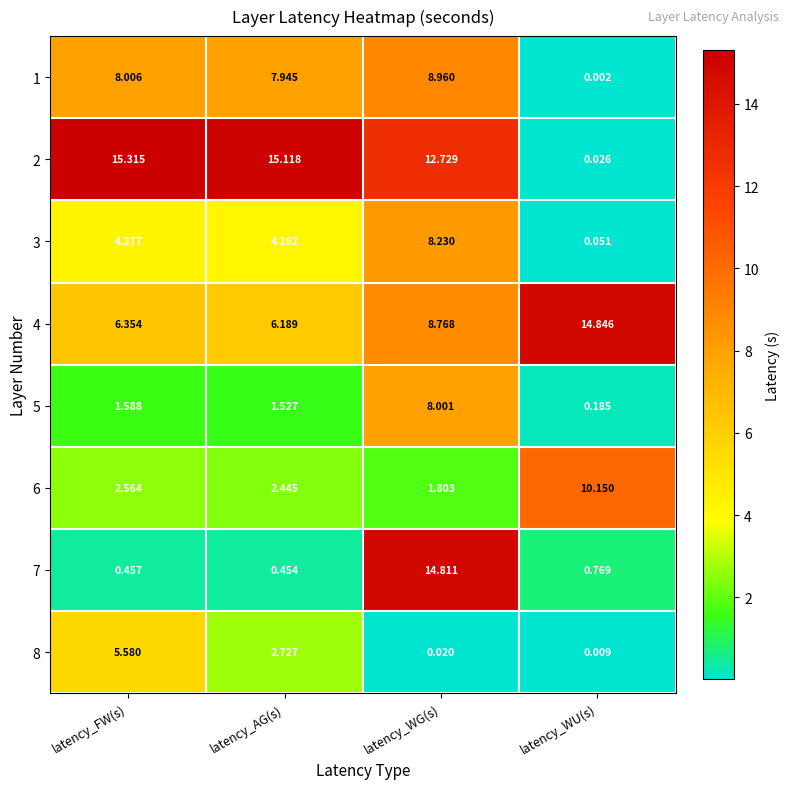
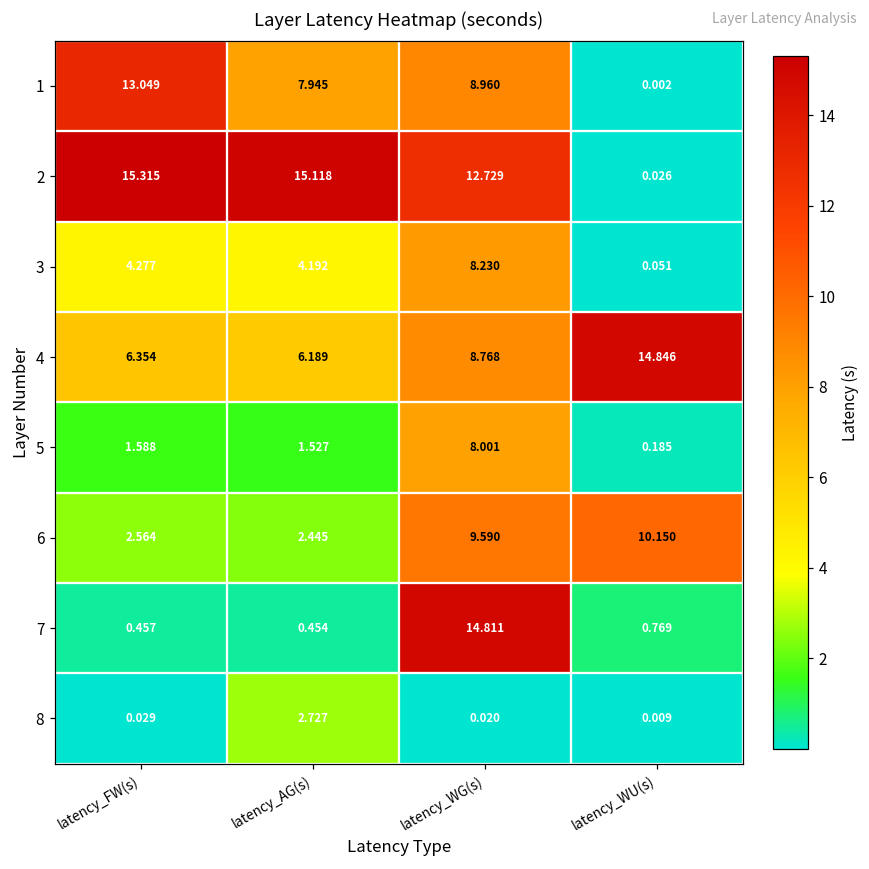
  {
    "1": {
-     "latency_FW(s)": 8.006,
+     "latency_FW(s)": 13.049,
      "latency_AG(s)": 7.945,
      "latency_WG(s)": 8.960,
      "latency_WU(s)": 0.002
    },
    "2": {
      "latency_FW(s)": 15.315,
      "latency_AG(s)": 15.118,
      "latency_WG(s)": 12.729,
      "latency_WU(s)": 0.026
    },
    "3": {
      "latency_FW(s)": 4.277,
      "latency_AG(s)": 4.192,
      "latency_WG(s)": 8.230,
      "latency_WU(s)": 0.051
    },
    "4": {
      "latency_FW(s)": 6.354,
      "latency_AG(s)": 6.189,
      "latency_WG(s)": 8.768,
      "latency_WU(s)": 14.846
    },
    "5": {
      "latency_FW(s)": 1.588,
      "latency_AG(s)": 1.527,
      "latency_WG(s)": 8.001,
      "latency_WU(s)": 0.185
    },
    "6": {
      "latency_FW(s)": 2.564,
      "latency_AG(s)": 2.445,
-     "latency_WG(s)": 1.803,
+     "latency_WG(s)": 9.590,
      "latency_WU(s)": 10.150
    },
    "7": {
      "latency_FW(s)": 0.457,
      "latency_AG(s)": 0.454,
      "latency_WG(s)": 14.811,
      "latency_WU(s)": 0.769
    },
    "8": {
-     "latency_FW(s)": 5.580,
+     "latency_FW(s)": 0.029,
      "latency_AG(s)": 2.727,
      "latency_WG(s)": 0.020,
      "latency_WU(s)": 0.009
    }
  }
